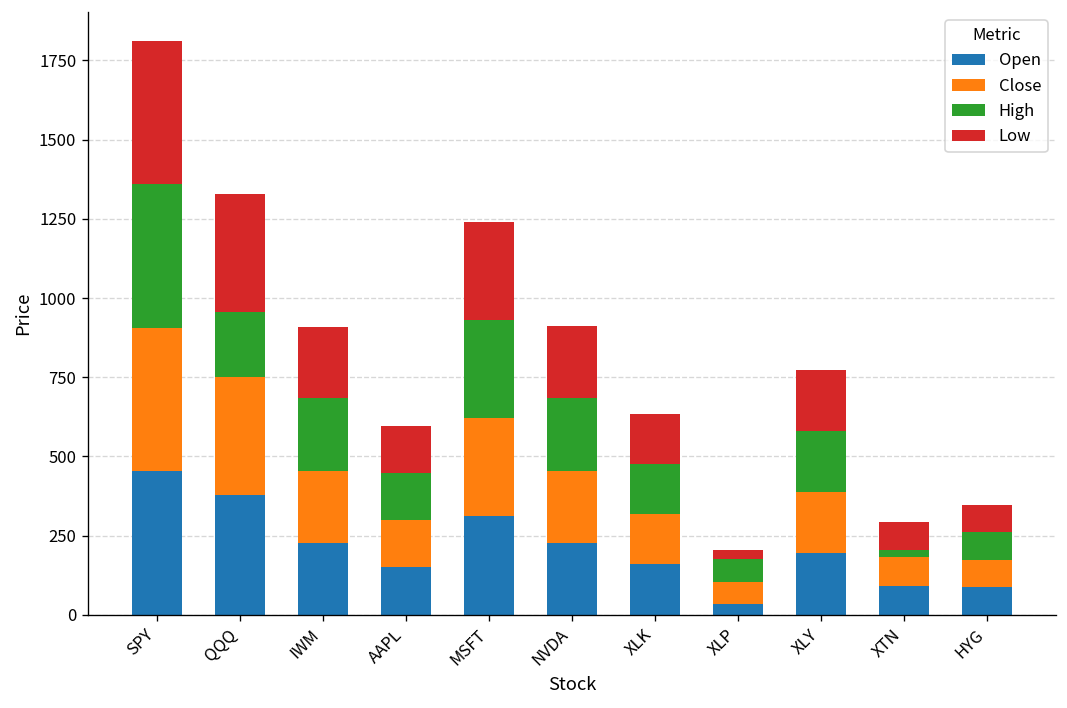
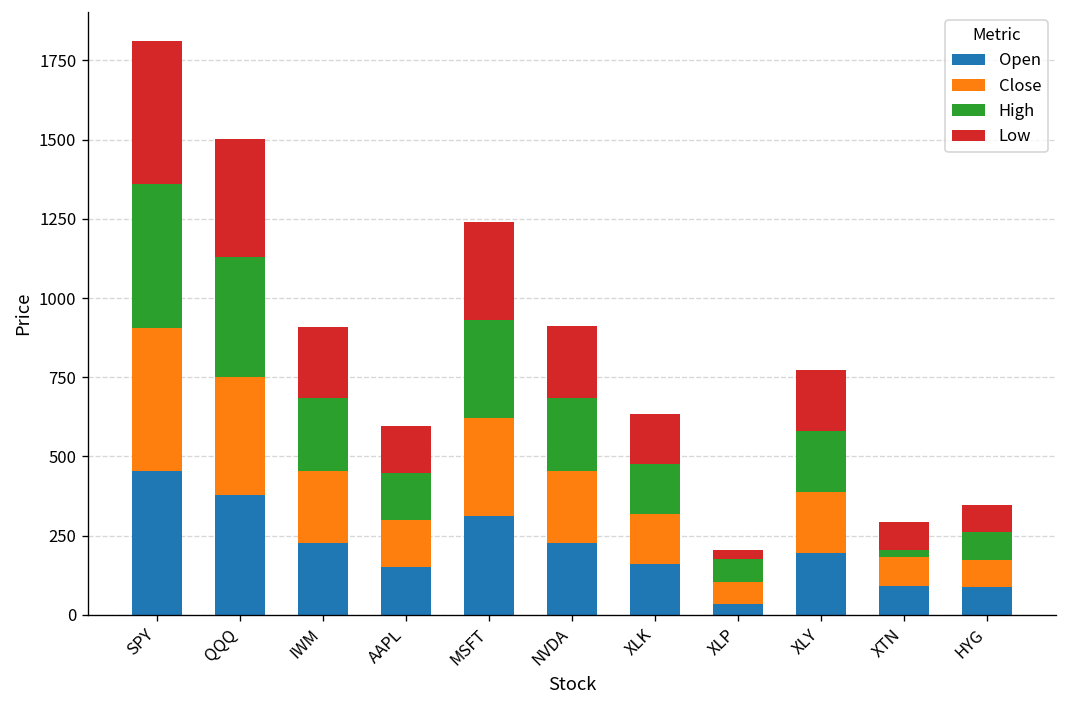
  {
    "Open": {
      "SPY": 450,
      "QQQ": 380,
      "IWM": 230,
      "AAPL": 150,
      "MSFT": 310,
      "NVDA": 230,
      "XLK": 160,
      "XLP": 30,
      "XLY": 190,
      "XTN": 90,
      "HYG": 90
    },
    "Close": {
      "SPY": 450,
      "QQQ": 370,
      "IWM": 230,
      "AAPL": 150,
      "MSFT": 310,
      "NVDA": 230,
      "XLK": 160,
      "XLP": 70,
      "XLY": 190,
      "XTN": 90,
      "HYG": 90
    },
    "High": {
      "SPY": 450,
-     "QQQ": 210,
+     "QQQ": 380,
      "IWM": 230,
      "AAPL": 150,
      "MSFT": 310,
      "NVDA": 230,
      "XLK": 160,
      "XLP": 70,
      "XLY": 190,
      "XTN": 20,
      "HYG": 90
    },
    "Low": {
      "SPY": 450,
      "QQQ": 370,
      "IWM": 230,
      "AAPL": 150,
      "MSFT": 310,
      "NVDA": 230,
      "XLK": 160,
      "XLP": 30,
      "XLY": 190,
      "XTN": 90,
      "HYG": 90
    }
  }
